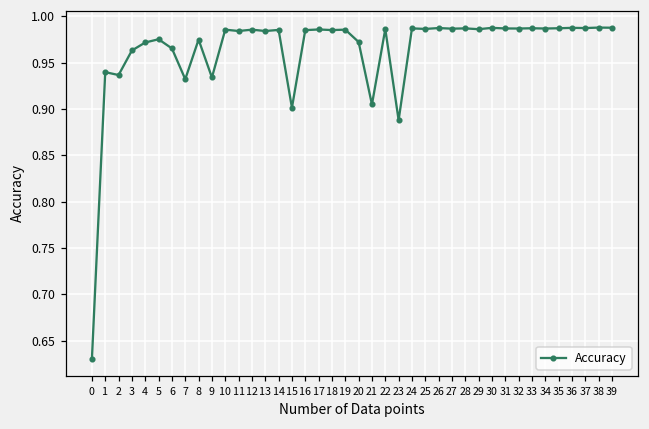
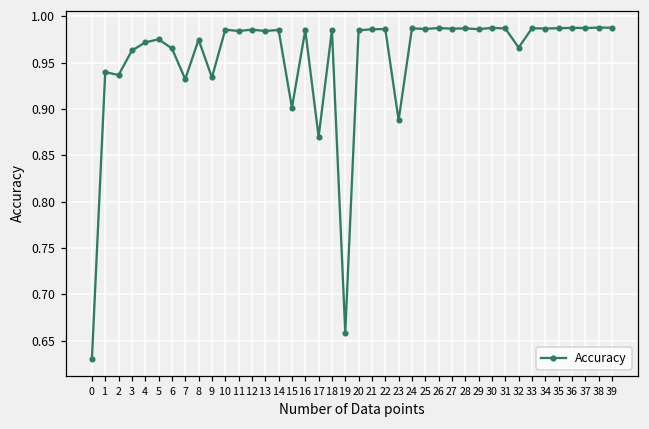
  {
    "0": 0.63,
    "1": 0.94,
    "2": 0.94,
    "3": 0.96,
    "4": 0.97,
    "5": 0.98,
    "6": 0.97,
    "7": 0.93,
    "8": 0.97,
    "9": 0.93,
    "10": 0.99,
    "11": 0.98,
    "12": 0.99,
    "13": 0.98,
    "14": 0.99,
    "15": 0.90,
    "16": 0.99,
-   "17": 0.99,
+   "17": 0.87,
    "18": 0.99,
-   "19": 0.99,
-   "20": 0.97,
-   "21": 0.90,
+   "19": 0.66,
+   "20": 0.98,
+   "21": 0.99,
    "22": 0.99,
    "23": 0.89,
    "24": 0.99,
    "25": 0.99,
    "26": 0.99,
    "27": 0.99,
    "28": 0.99,
    "29": 0.99,
    "30": 0.99,
    "31": 0.99,
-   "32": 0.99,
+   "32": 0.97,
    "33": 0.99,
    "34": 0.99,
    "35": 0.99,
    "36": 0.99,
    "37": 0.99,
    "38": 0.99,
    "39": 0.99
  }
